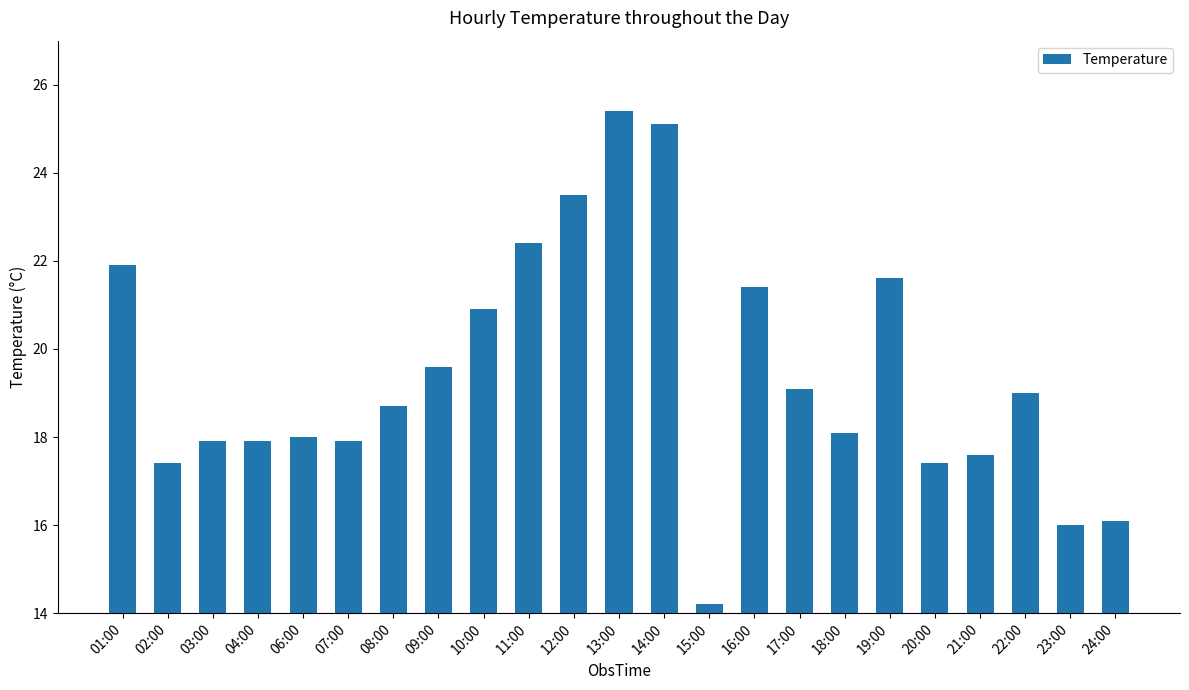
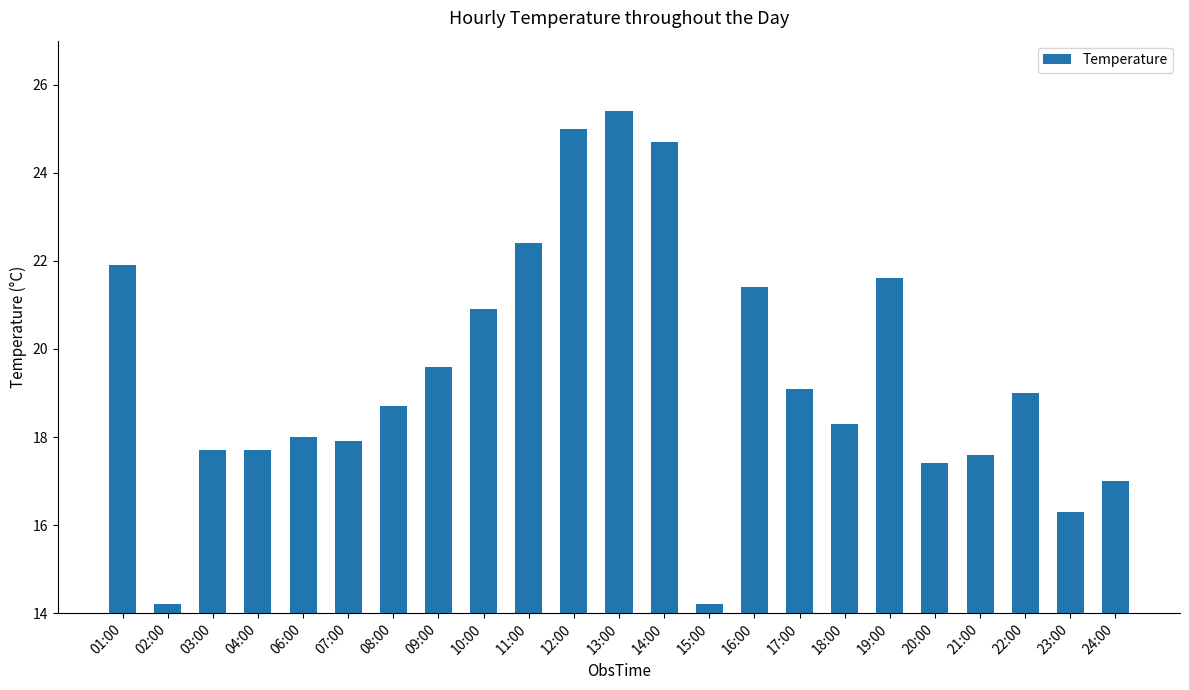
  {
    "01:00": 21.9,
-   "02:00": 17.4,
-   "03:00": 17.9,
-   "04:00": 17.9,
+   "02:00": 14.2,
+   "03:00": 17.7,
+   "04:00": 17.7,
    "06:00": 18.0,
    "07:00": 17.9,
    "08:00": 18.7,
    "09:00": 19.6,
    "10:00": 20.9,
    "11:00": 22.4,
-   "12:00": 23.5,
+   "12:00": 25.0,
    "13:00": 25.4,
-   "14:00": 25.1,
+   "14:00": 24.7,
    "15:00": 14.2,
    "16:00": 21.4,
    "17:00": 19.1,
-   "18:00": 18.1,
+   "18:00": 18.3,
    "19:00": 21.6,
    "20:00": 17.4,
    "21:00": 17.6,
    "22:00": 19.0,
-   "23:00": 16.0,
-   "24:00": 16.1
+   "23:00": 16.3,
+   "24:00": 17.0
  }
